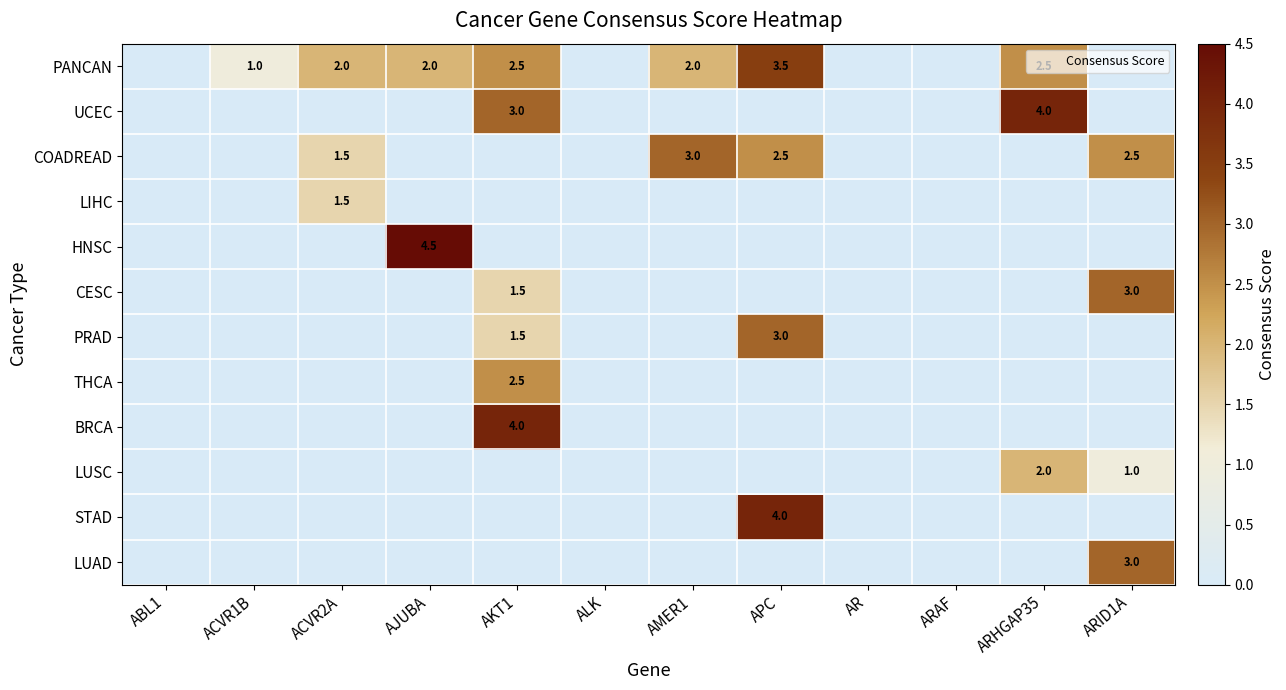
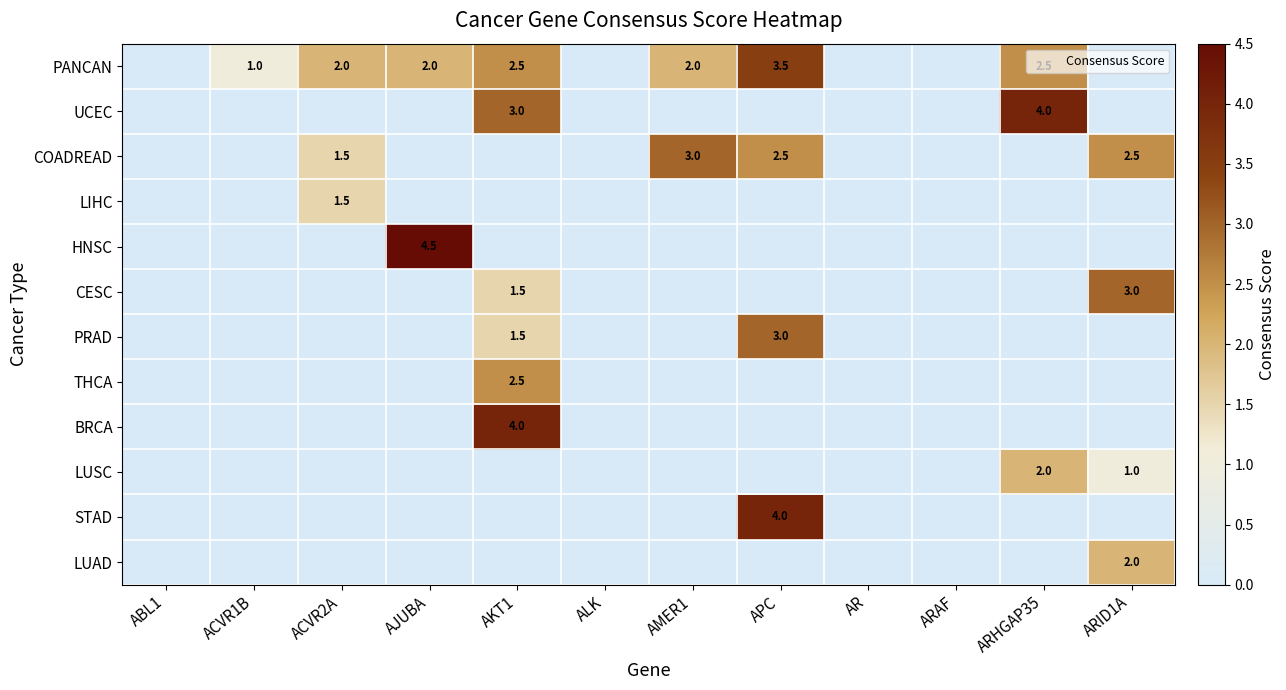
  {
    "PANCAN": {
      "ACVR1B": 1.0,
      "ACVR2A": 2.0,
      "AJUBA": 2.0,
      "AKT1": 2.5,
      "AMER1": 2.0,
      "APC": 3.5
    },
    "UCEC": {
      "AKT1": 3.0,
      "ARHGAP35": 4.0
    },
    "COADREAD": {
      "ACVR2A": 1.5,
      "AMER1": 3.0,
      "APC": 2.5,
      "ARID1A": 2.5
    },
    "LIHC": {
      "ACVR2A": 1.5
    },
    "HNSC": {
      "AJUBA": 4.5
    },
    "CESC": {
      "AKT1": 1.5,
      "ARID1A": 3.0
    },
    "PRAD": {
      "AKT1": 1.5,
      "APC": 3.0
    },
    "THCA": {
      "AKT1": 2.5
    },
    "BRCA": {
      "AKT1": 4.0
    },
    "LUSC": {
      "ARHGAP35": 2.0,
      "ARID1A": 1.0
    },
    "STAD": {
      "APC": 4.0
    },
    "LUAD": {
-     "ARID1A": 3.0
+     "ARID1A": 2.0
    }
  }
